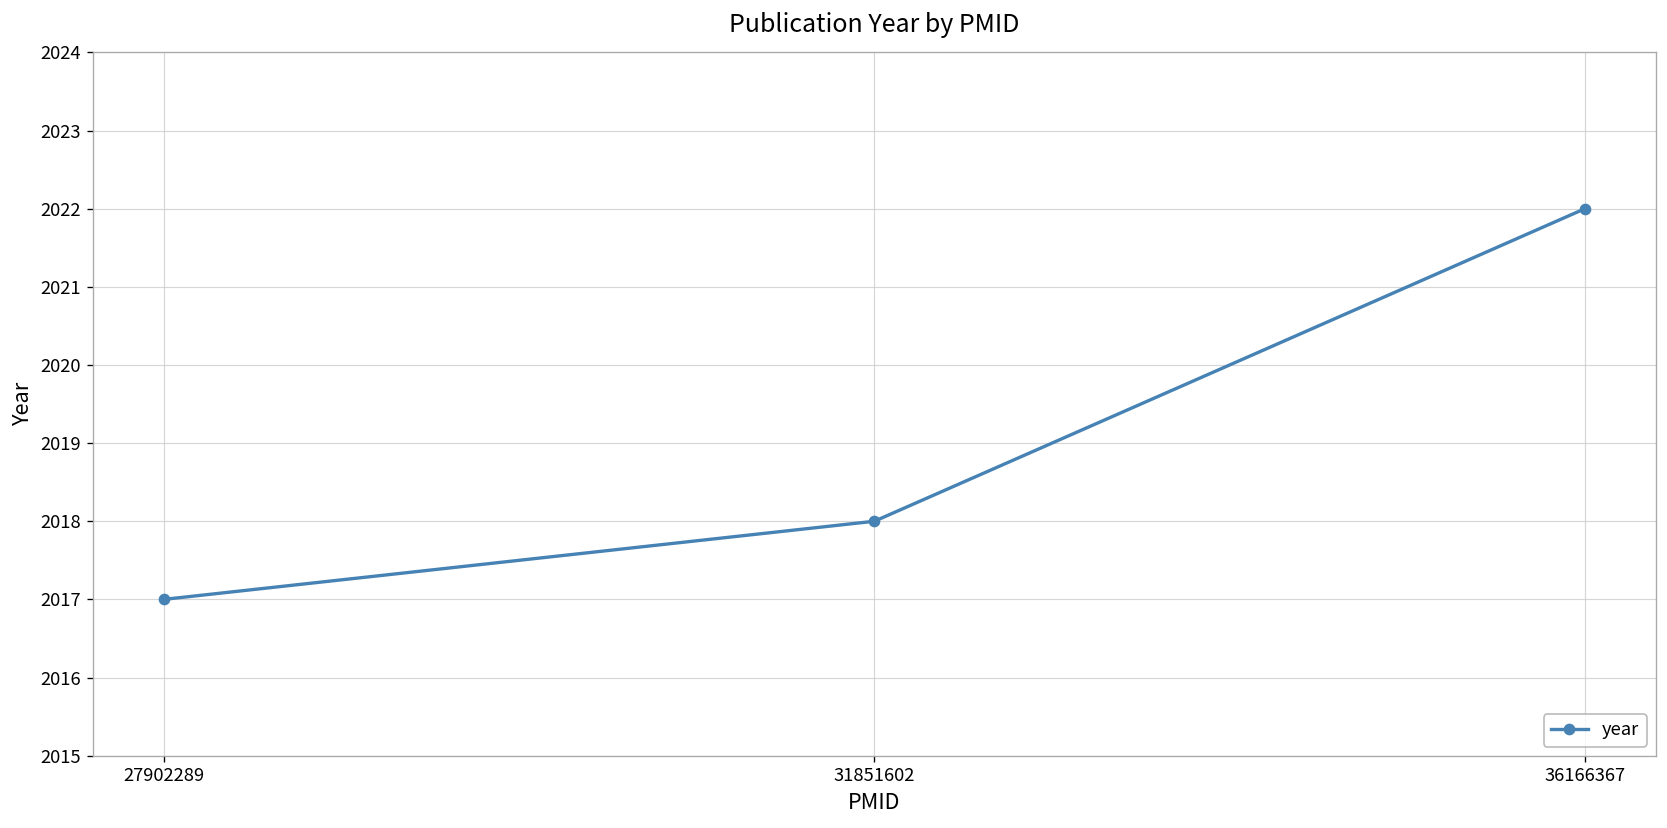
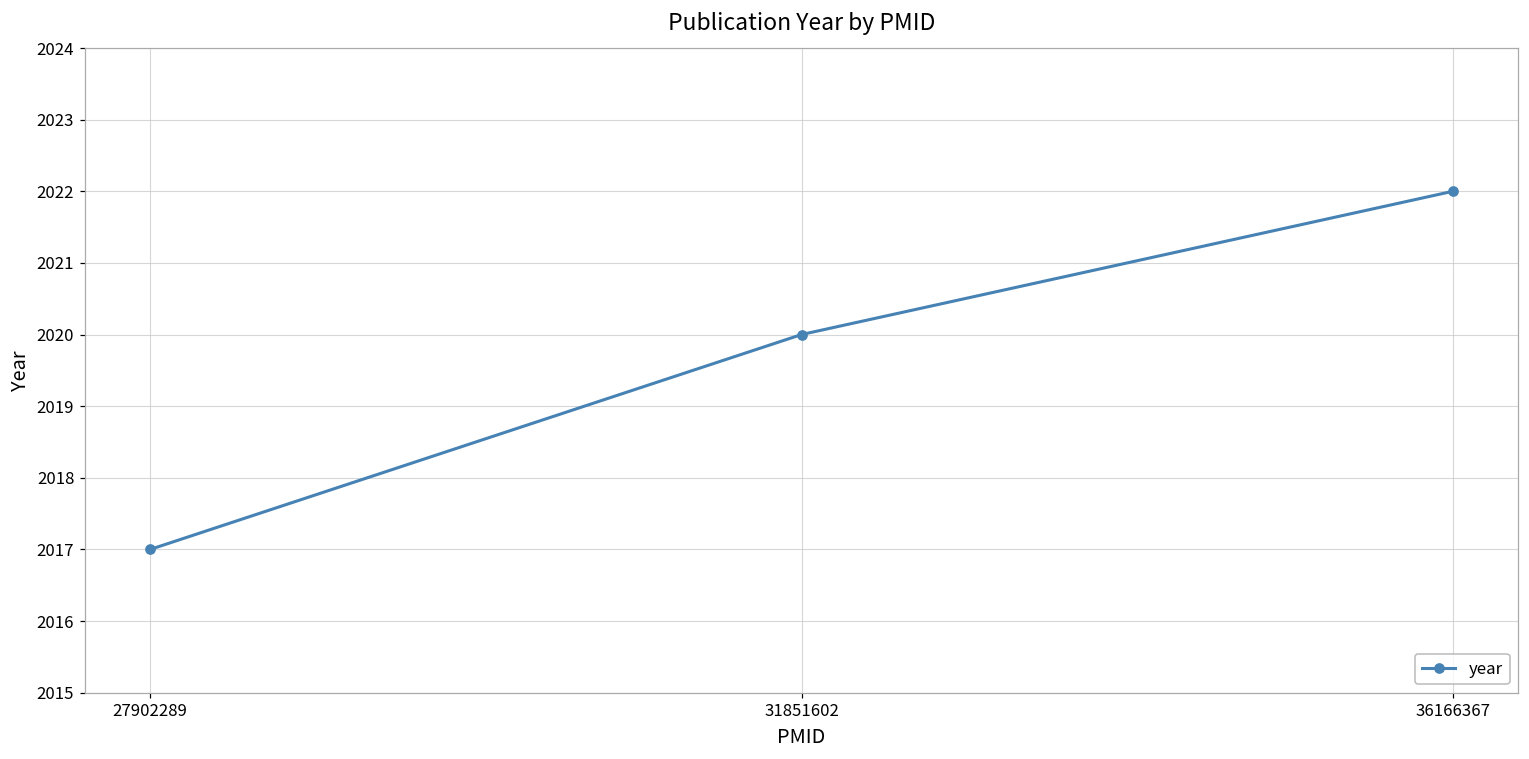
  {
    "27902289": 2017,
-   "31851602": 2018,
+   "31851602": 2020,
    "36166367": 2022
  }
